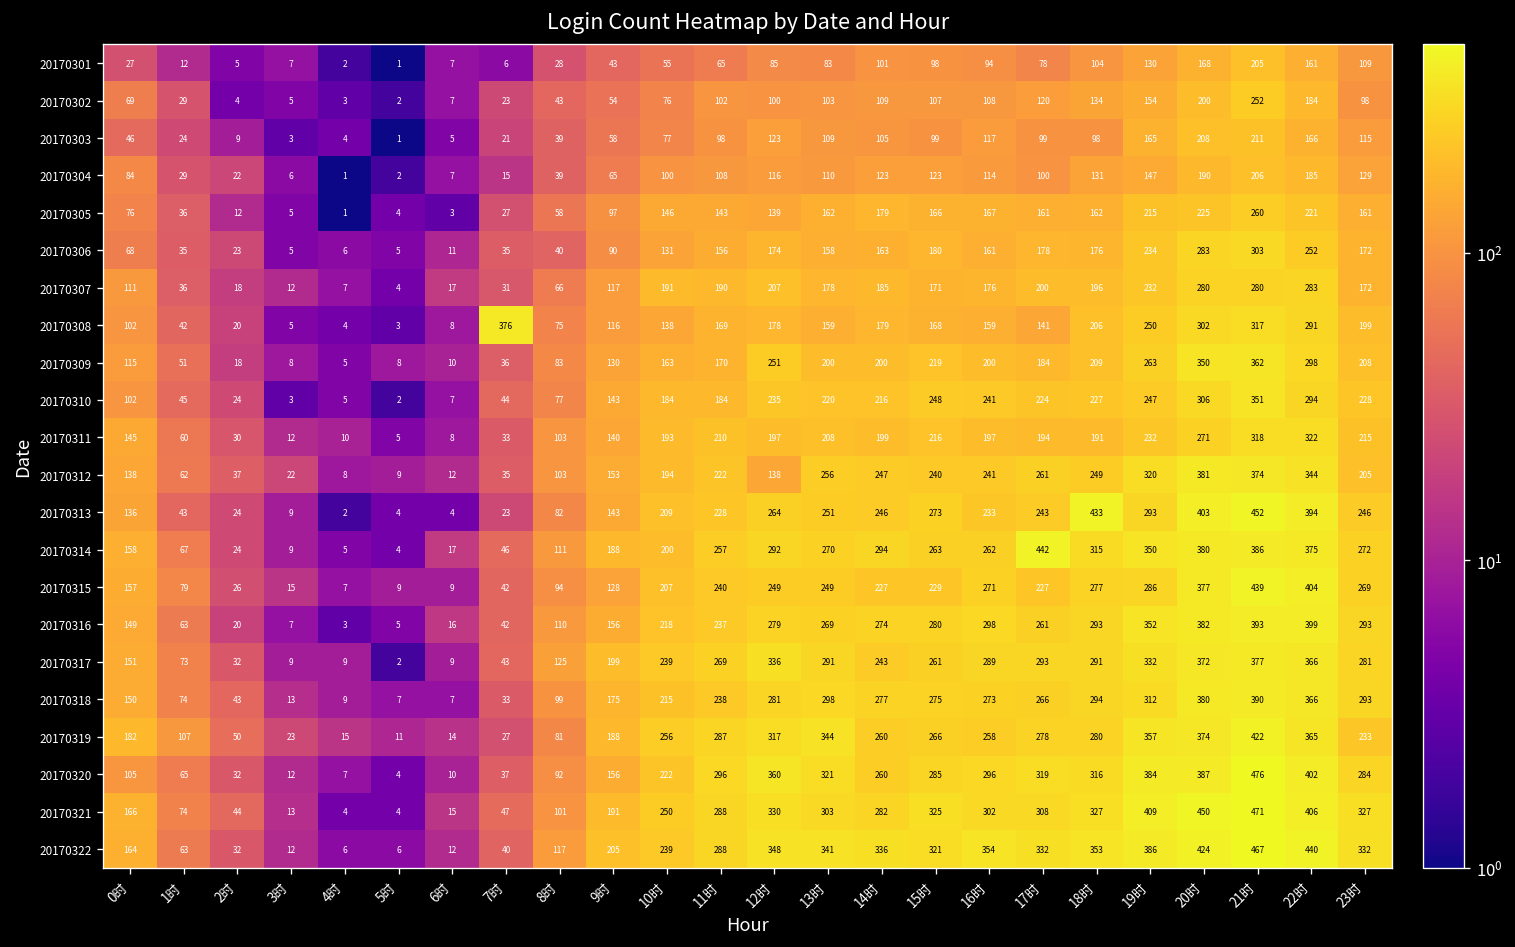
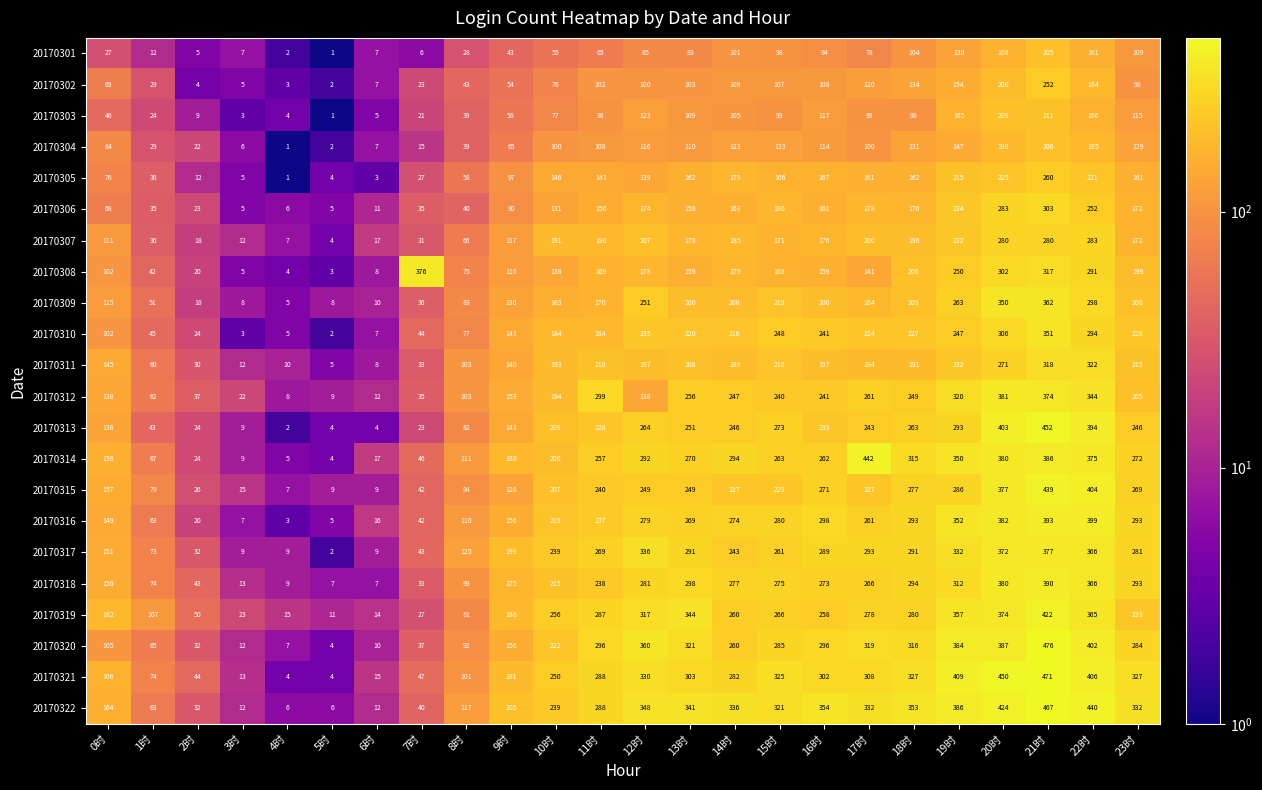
  {
    "20170312": {
      "0时": 138,
      "1时": 62,
      "2时": 37,
      "3时": 22,
      "4时": 8,
      "5时": 9,
      "6时": 12,
      "7时": 35,
      "8时": 103,
      "9时": 153,
      "10时": 194,
-     "11时": 222,
+     "11时": 299,
      "12时": 138,
      "13时": 256,
      "14时": 247,
      "15时": 240,
      "16时": 241,
      "17时": 261,
      "18时": 249,
      "19时": 320,
      "20时": 381,
      "21时": 374,
      "22时": 344,
      "23时": 205
    },
    "20170313": {
      "0时": 136,
      "1时": 43,
      "2时": 24,
      "3时": 9,
      "4时": 2,
      "5时": 4,
      "6时": 4,
      "7时": 23,
      "8时": 82,
      "9时": 143,
      "10时": 209,
      "11时": 228,
      "12时": 264,
      "13时": 251,
      "14时": 246,
      "15时": 273,
      "16时": 233,
      "17时": 243,
-     "18时": 433,
+     "18时": 263,
      "19时": 293,
      "20时": 403,
      "21时": 452,
      "22时": 394,
      "23时": 246
    }
  }
